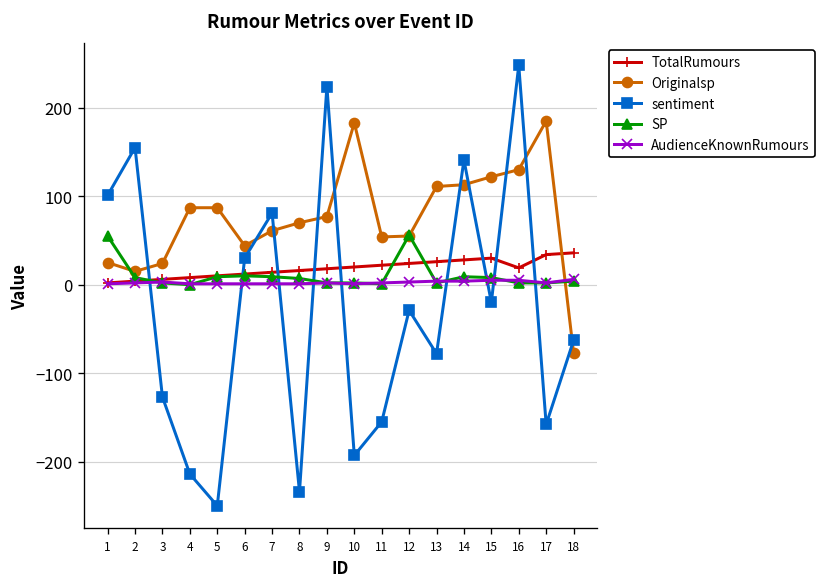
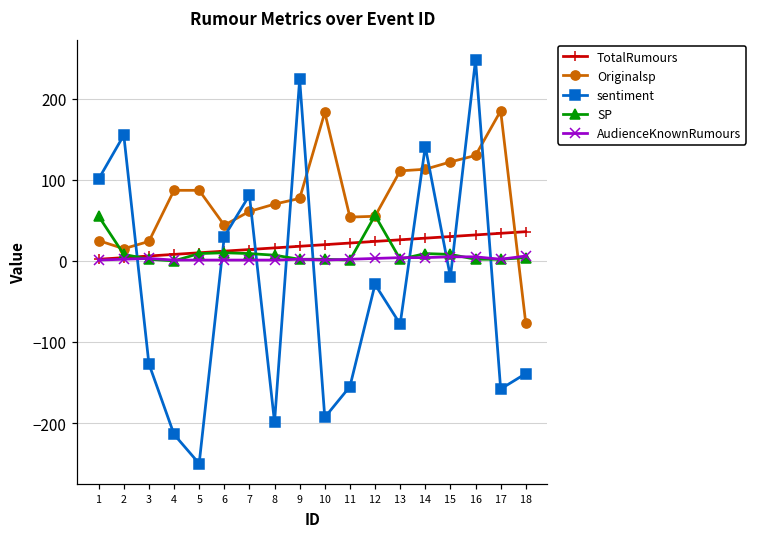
  {
    "TotalRumours": {
      "4": 10,
      "7": 10,
      "8": 20,
      "9": 20,
      "10": 20,
      "11": 20,
      "12": 20,
      "13": 30,
      "14": 30,
      "15": 30,
-     "16": 20,
+     "16": 30,
      "17": 30,
      "18": 40
    },
    "Originalsp": {
      "1": 30,
      "2": 20,
      "3": 20,
      "4": 90,
      "5": 90,
      "6": 40,
      "7": 60,
      "8": 70,
      "9": 80,
      "10": 180,
      "11": 50,
      "13": 110,
      "14": 110,
      "15": 120,
      "16": 130,
      "17": 190,
      "18": -80
    },
    "sentiment": {
      "1": 100,
      "2": 160,
      "3": -130,
      "4": -210,
      "5": -250,
      "6": 30,
      "7": 80,
-     "8": -230,
+     "8": -200,
      "9": 220,
      "10": -190,
      "11": -160,
      "12": -30,
      "13": -80,
      "14": 140,
      "15": -20,
      "16": 250,
      "17": -160,
-     "18": -60
+     "18": -140
    },
    "SP": {
      "1": 60,
      "2": 10,
      "7": 10,
      "8": 10,
      "14": 10
    },
    "AudienceKnownRumours": {
      "5": 0,
      "6": 0,
      "7": 0,
      "8": 0,
      "12": 0,
      "14": 0
    }
  }
